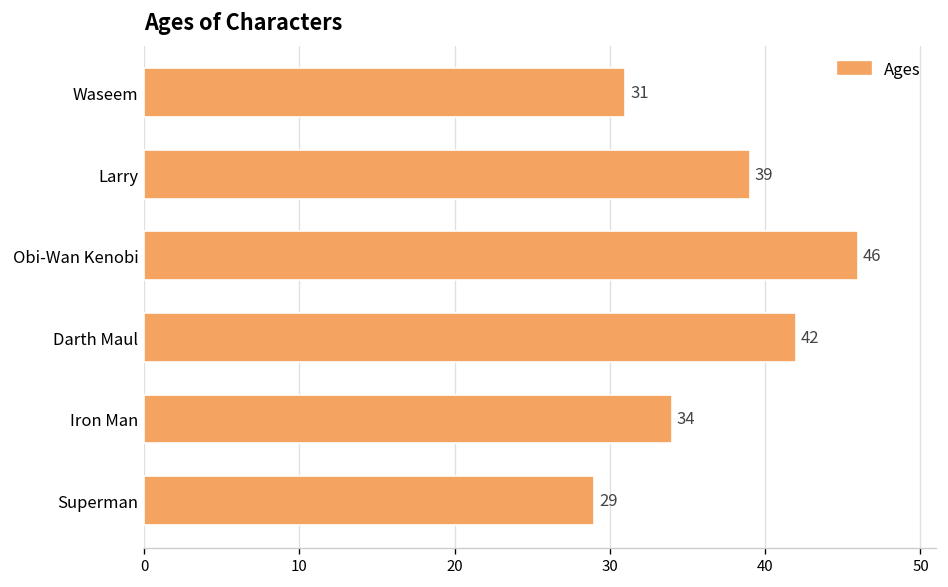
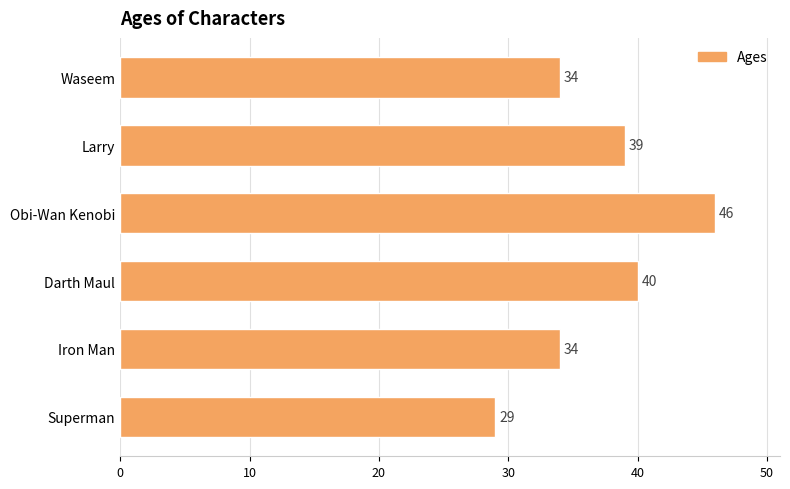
  {
-   "Waseem": 31,
+   "Waseem": 34,
    "Larry": 39,
    "Obi-Wan Kenobi": 46,
-   "Darth Maul": 42,
+   "Darth Maul": 40,
    "Iron Man": 34,
    "Superman": 29
  }
